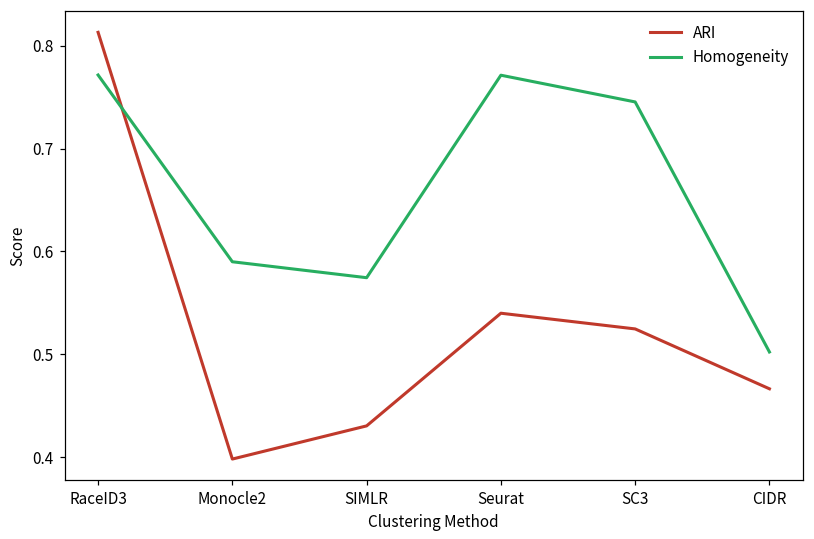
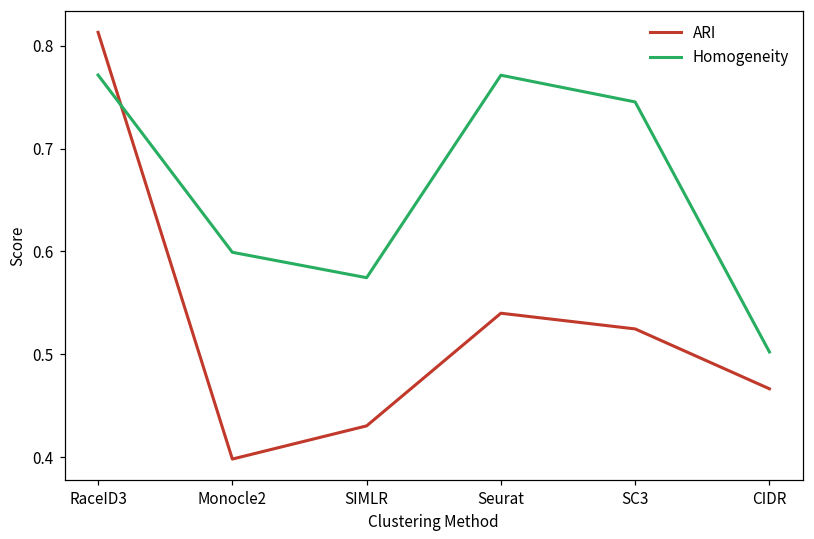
  {
    "ARI": {
      "RaceID3": 0.81,
      "Monocle2": 0.40,
      "SIMLR": 0.43,
      "Seurat": 0.54,
      "SC3": 0.52,
      "CIDR": 0.47
    },
    "Homogeneity": {
      "RaceID3": 0.77,
-     "Monocle2": 0.59,
+     "Monocle2": 0.60,
      "SIMLR": 0.57,
      "Seurat": 0.77,
      "SC3": 0.75,
      "CIDR": 0.50
    }
  }
